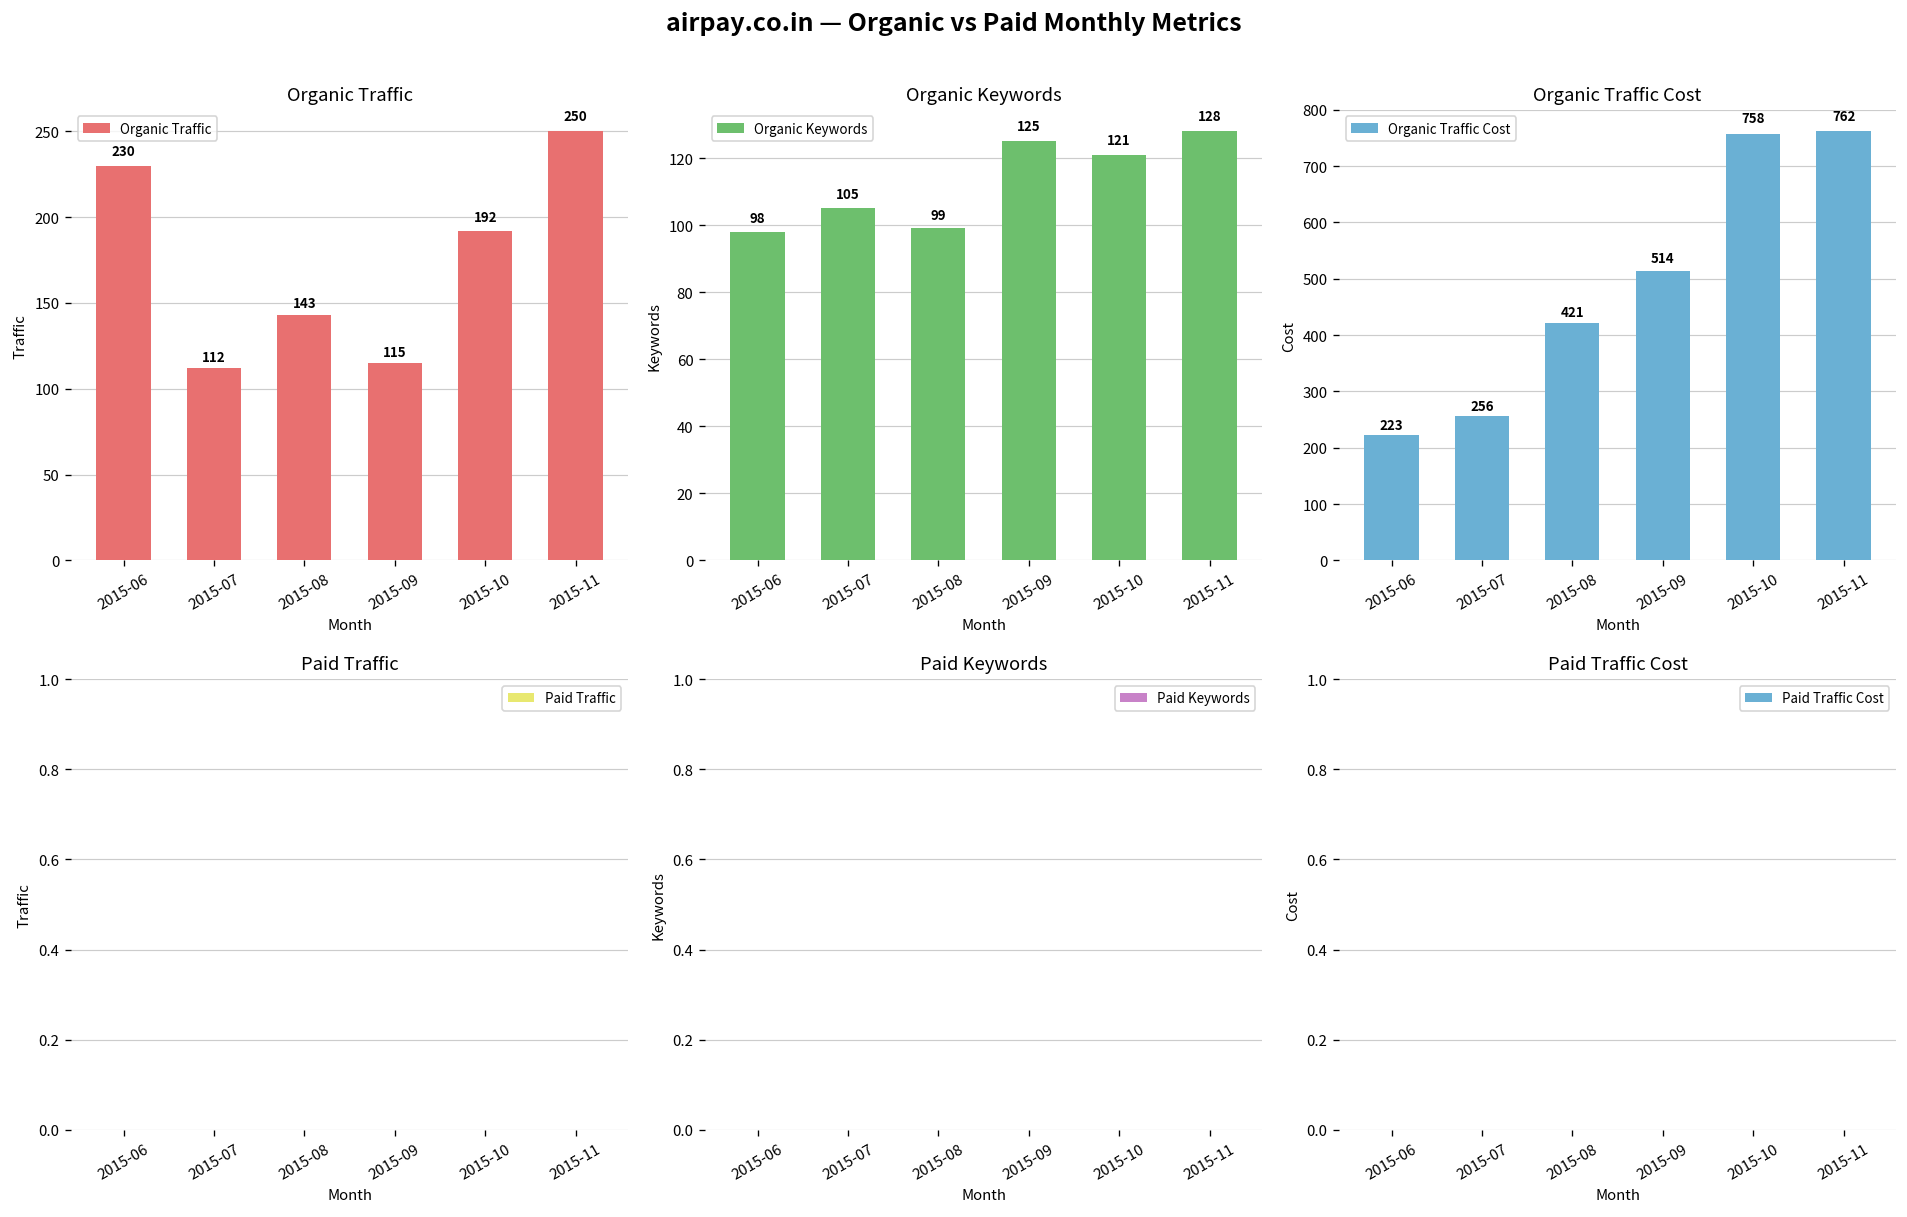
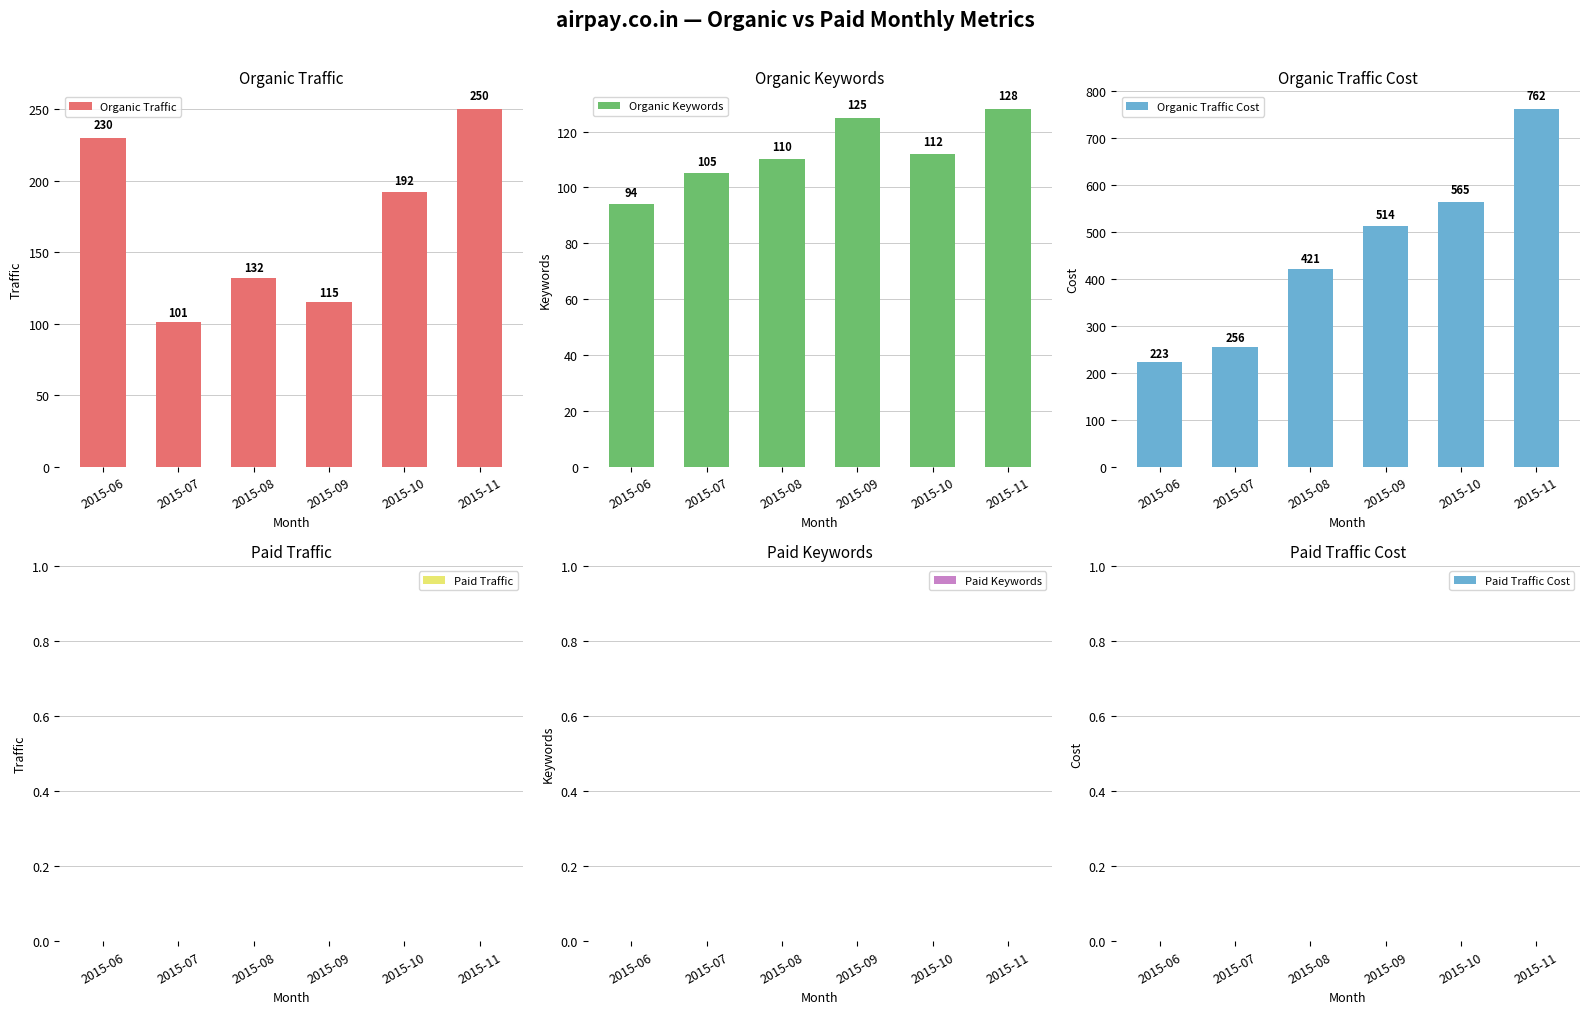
  {
    "Organic Traffic": {
      "2015-06": 230,
-     "2015-07": 112,
-     "2015-08": 143,
+     "2015-07": 101,
+     "2015-08": 132,
      "2015-09": 115,
      "2015-10": 192,
      "2015-11": 250
    },
    "Organic Keywords": {
-     "2015-06": 98,
+     "2015-06": 94,
      "2015-07": 105,
-     "2015-08": 99,
+     "2015-08": 110,
      "2015-09": 125,
-     "2015-10": 121,
+     "2015-10": 112,
      "2015-11": 128
    },
    "Organic Traffic Cost": {
      "2015-06": 223,
      "2015-07": 256,
      "2015-08": 421,
      "2015-09": 514,
-     "2015-10": 758,
+     "2015-10": 565,
      "2015-11": 762
    },
    "Paid Traffic": {
      "2015-06": 0.00,
      "2015-07": 0.00,
      "2015-08": 0.00,
      "2015-09": 0.00,
      "2015-10": 0.00,
      "2015-11": 0.00
    },
    "Paid Keywords": {
      "2015-06": 0.00,
      "2015-07": 0.00,
      "2015-08": 0.00,
      "2015-09": 0.00,
      "2015-10": 0.00,
      "2015-11": 0.00
    },
    "Paid Traffic Cost": {
      "2015-06": 0.00,
      "2015-07": 0.00,
      "2015-08": 0.00,
      "2015-09": 0.00,
      "2015-10": 0.00,
      "2015-11": 0.00
    }
  }
